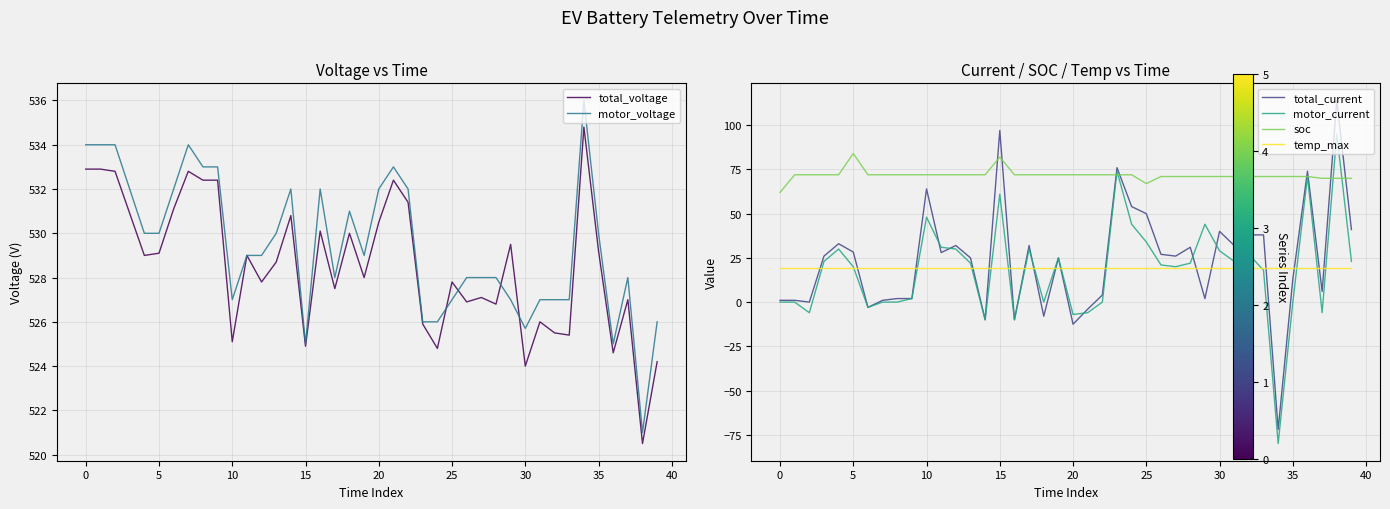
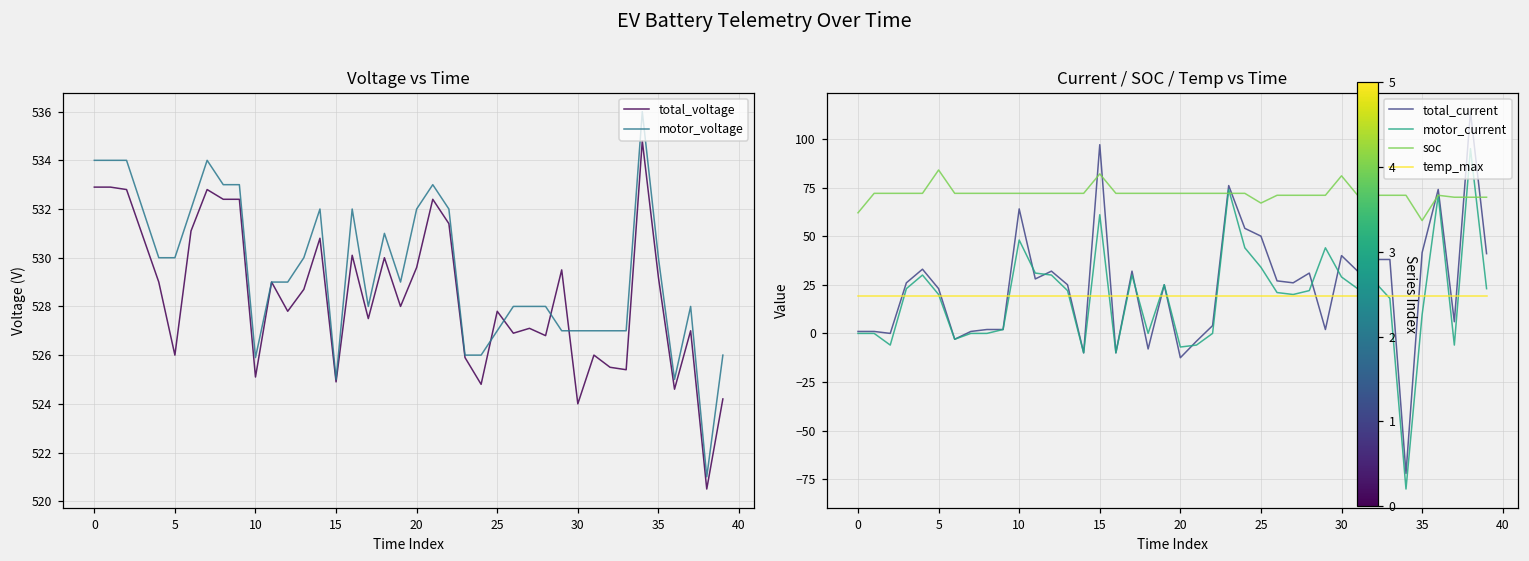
  {
    "Voltage vs Time": {
      "total_voltage": {
        "0": 532.9,
-       "5": 529.1,
+       "5": 526.0,
        "10": 525.1,
-       "20": 530.5,
+       "20": 529.6,
        "25": 527.8,
        "30": 524.0,
        "35": 529.2
      },
      "motor_voltage": {
        "0": 534.0,
        "5": 530.0,
-       "10": 527.0,
+       "10": 525.9,
        "20": 532.0,
        "25": 527.0,
-       "30": 525.7,
+       "30": 527.0,
        "35": 530.0
      }
    },
    "Current / SOC / Temp vs Time": {
      "total_current": {
-       "5": 28,
+       "5": 23,
        "10": 64,
        "15": 97,
        "20": -13,
        "25": 50,
        "30": 40,
-       "35": 13
+       "35": 42
      },
      "motor_current": {
        "10": 48,
        "15": 61,
        "20": -7,
        "25": 34,
        "30": 29,
-       "35": 0
+       "35": 10
      },
      "soc": {
        "0": 62,
        "5": 84,
        "10": 72,
        "15": 82,
        "20": 72,
        "25": 67,
-       "30": 71,
-       "35": 71
+       "30": 81,
+       "35": 58
      },
      "temp_max": {
        "0": 19,
        "10": 19,
        "15": 19,
        "20": 19,
        "25": 19,
        "30": 19,
        "35": 19
      }
    }
  }
